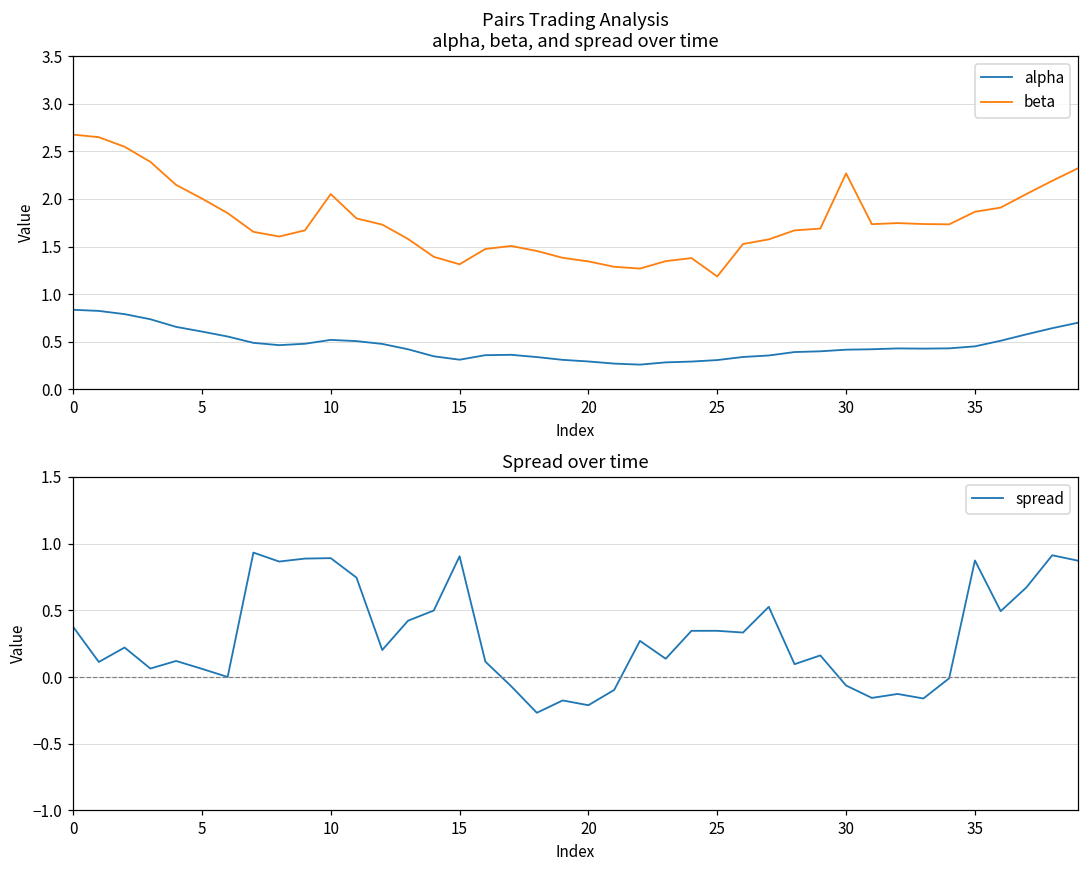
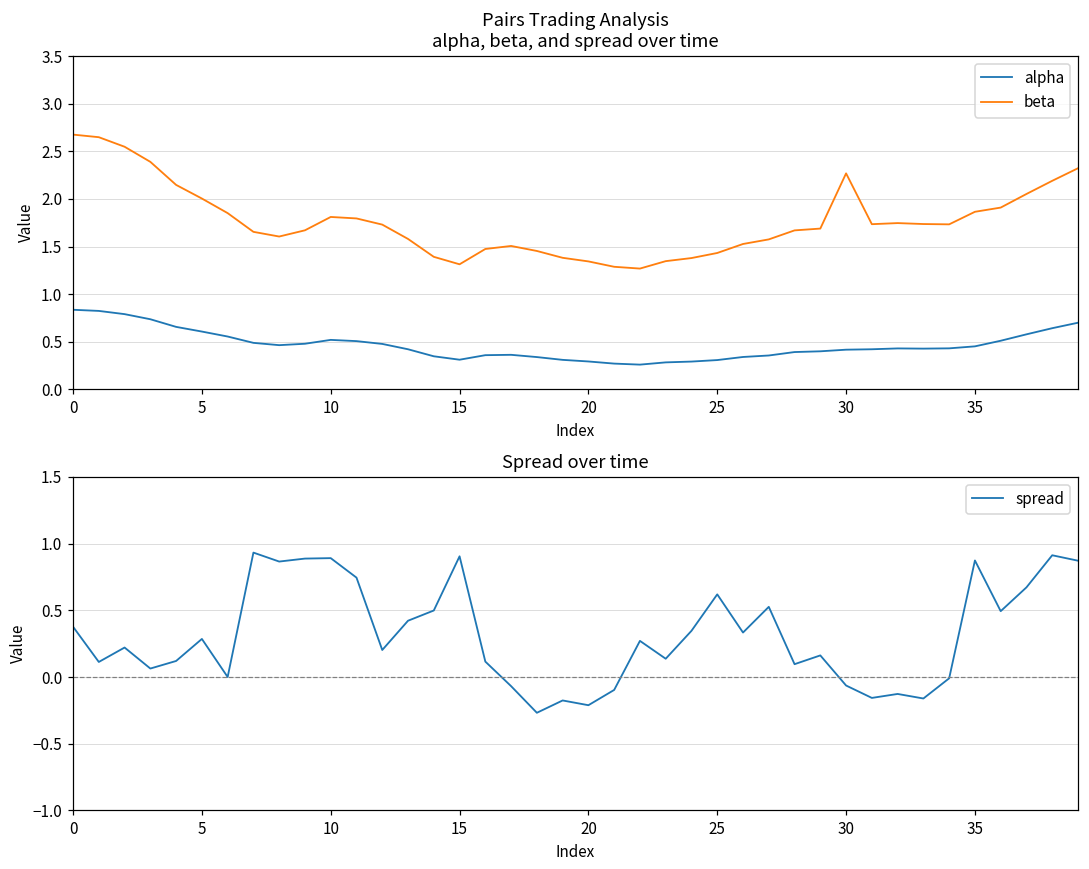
  {
    "Pairs Trading Analysis alpha, beta, and spread over time": {
      "alpha": {
        "0": 0.8,
        "5": 0.6,
        "10": 0.5,
        "15": 0.3,
        "20": 0.3,
        "25": 0.3,
        "30": 0.4,
        "35": 0.5
      },
      "beta": {
        "0": 2.7,
        "5": 2.0,
-       "10": 2.1,
+       "10": 1.8,
        "15": 1.3,
        "20": 1.3,
-       "25": 1.2,
+       "25": 1.4,
        "30": 2.3,
        "35": 1.9
      }
    },
    "Spread over time": {
      "0": 0.38,
-     "5": 0.06,
+     "5": 0.29,
      "10": 0.89,
      "15": 0.91,
      "20": -0.21,
-     "25": 0.35,
+     "25": 0.62,
      "30": -0.06,
      "35": 0.87
    }
  }
